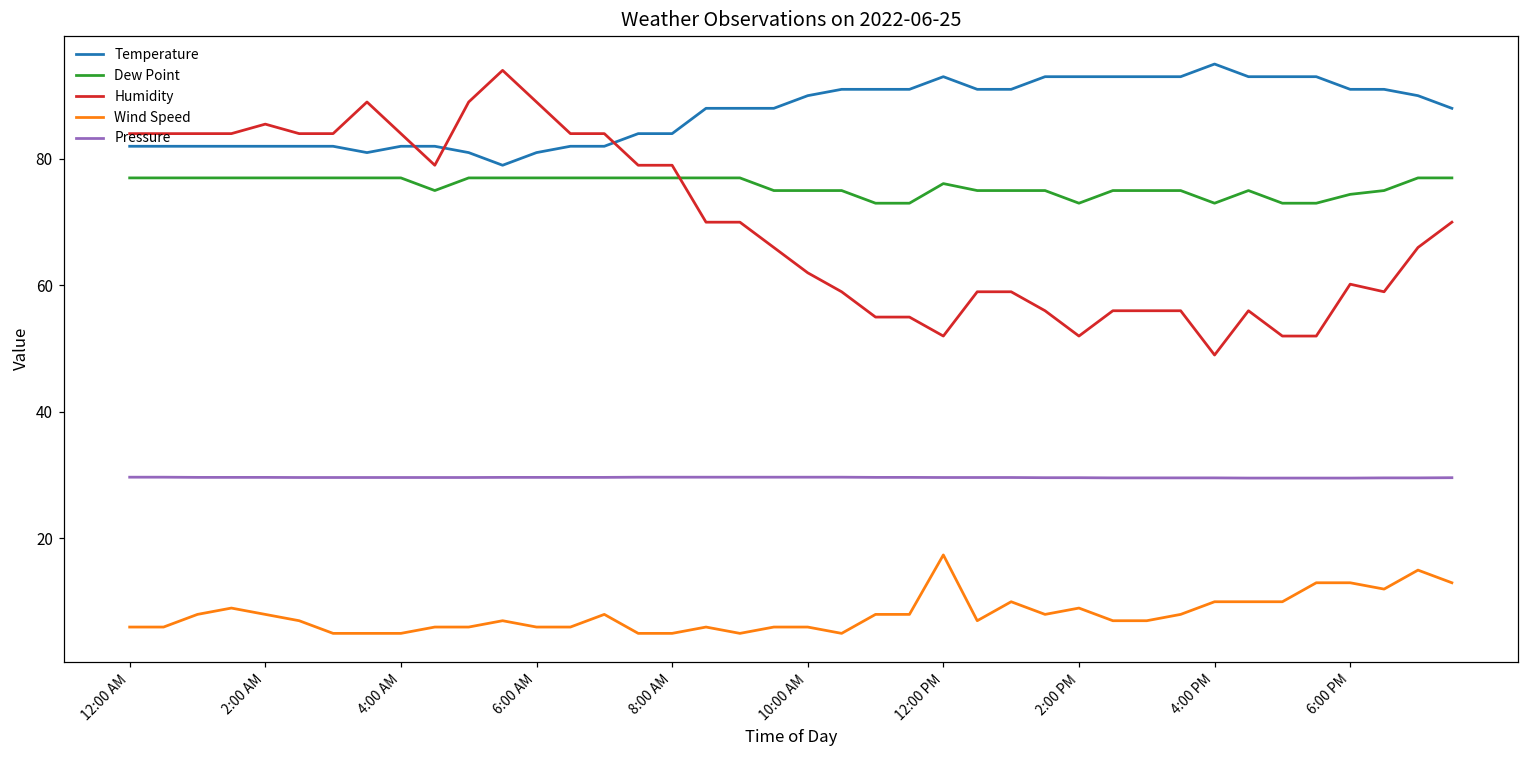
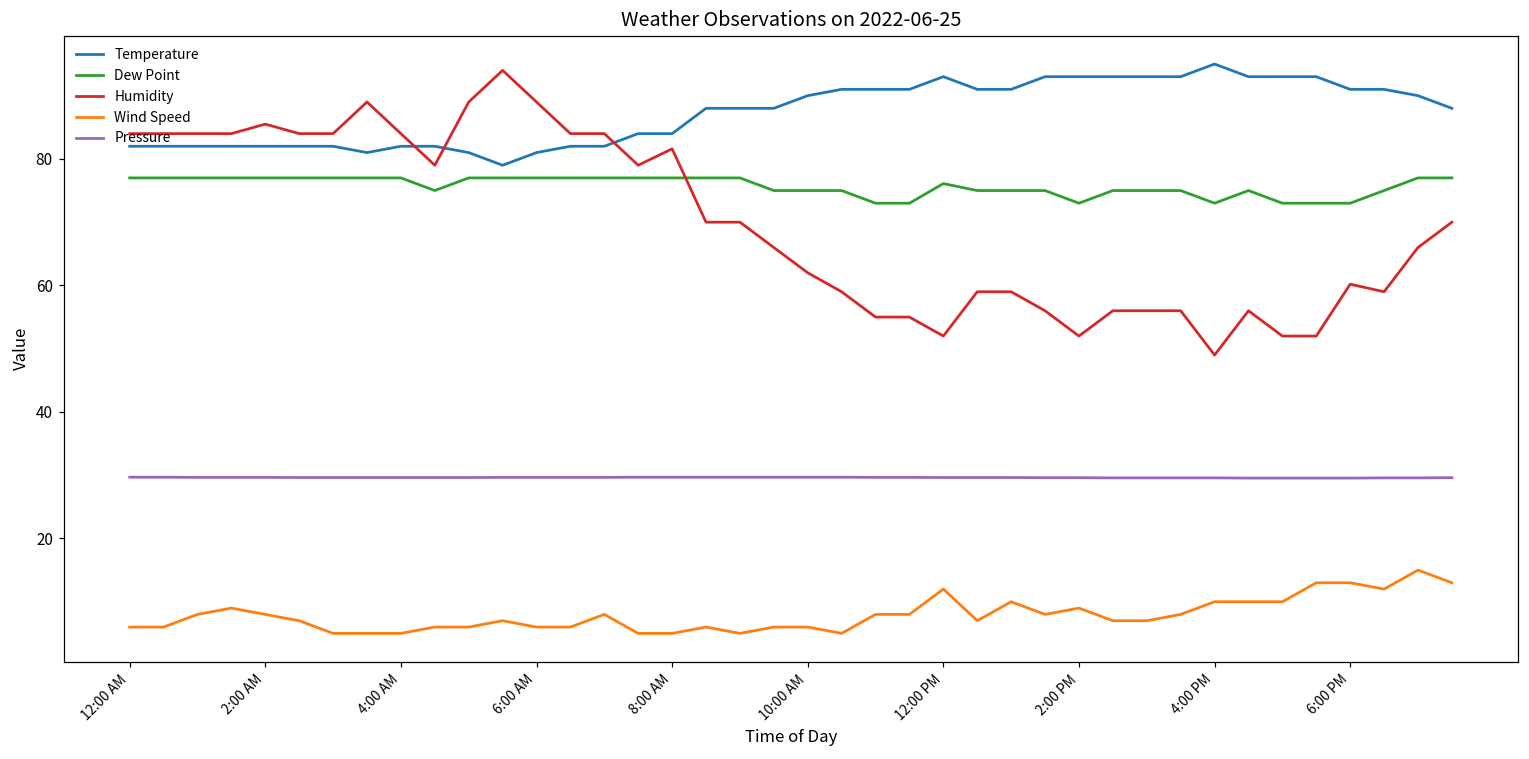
  {
    "Temperature": {
      "12:00 AM": 82,
      "2:00 AM": 82,
      "4:00 AM": 82,
      "6:00 AM": 81,
      "8:00 AM": 84,
      "10:00 AM": 90,
      "12:00 PM": 93,
      "2:00 PM": 93,
      "4:00 PM": 95,
      "6:00 PM": 91
    },
    "Dew Point": {
      "12:00 AM": 77,
      "2:00 AM": 77,
      "4:00 AM": 77,
      "6:00 AM": 77,
      "8:00 AM": 77,
      "10:00 AM": 75,
      "12:00 PM": 76,
      "2:00 PM": 73,
      "4:00 PM": 73,
-     "6:00 PM": 74
+     "6:00 PM": 73
    },
    "Humidity": {
      "12:00 AM": 84,
      "2:00 AM": 86,
      "4:00 AM": 84,
      "6:00 AM": 89,
-     "8:00 AM": 79,
+     "8:00 AM": 82,
      "10:00 AM": 62,
      "12:00 PM": 52,
      "2:00 PM": 52,
      "4:00 PM": 49,
      "6:00 PM": 60
    },
    "Wind Speed": {
      "12:00 AM": 6,
      "2:00 AM": 8,
      "4:00 AM": 5,
      "6:00 AM": 6,
      "8:00 AM": 5,
      "10:00 AM": 6,
-     "12:00 PM": 17,
+     "12:00 PM": 12,
      "2:00 PM": 9,
      "4:00 PM": 10,
      "6:00 PM": 13
    },
    "Pressure": {
      "12:00 AM": 30,
      "2:00 AM": 30,
      "4:00 AM": 30,
      "6:00 AM": 30,
      "8:00 AM": 30,
      "10:00 AM": 30,
      "12:00 PM": 30,
      "2:00 PM": 30,
      "4:00 PM": 30,
      "6:00 PM": 30
    }
  }
